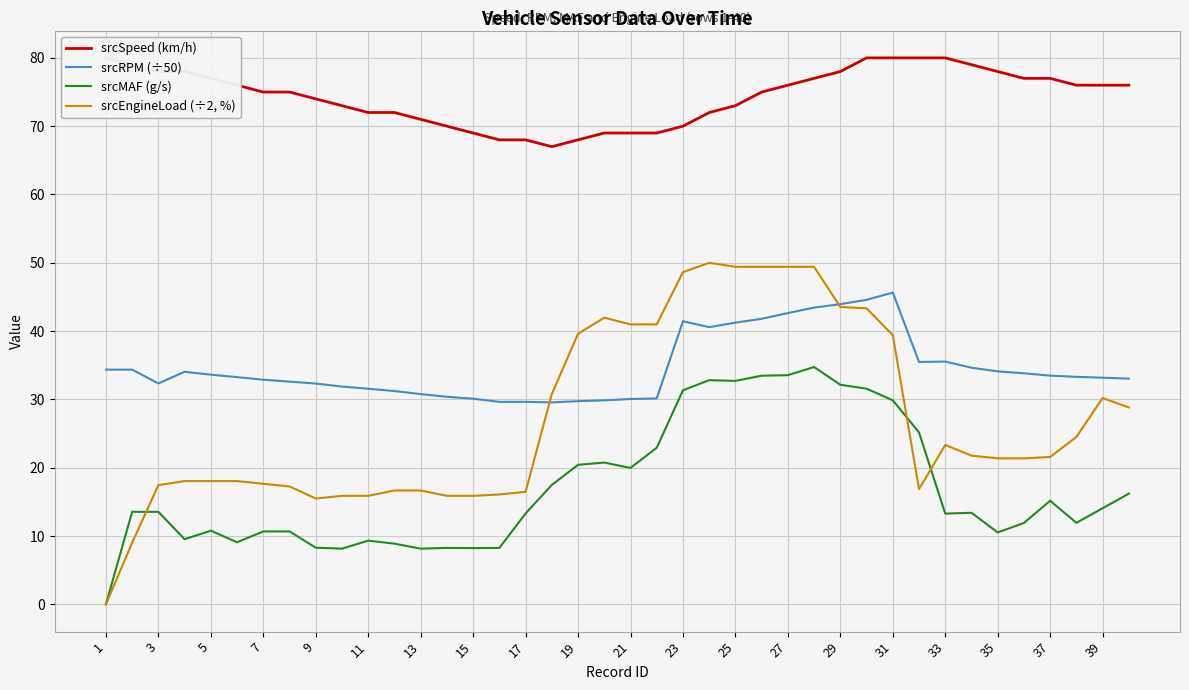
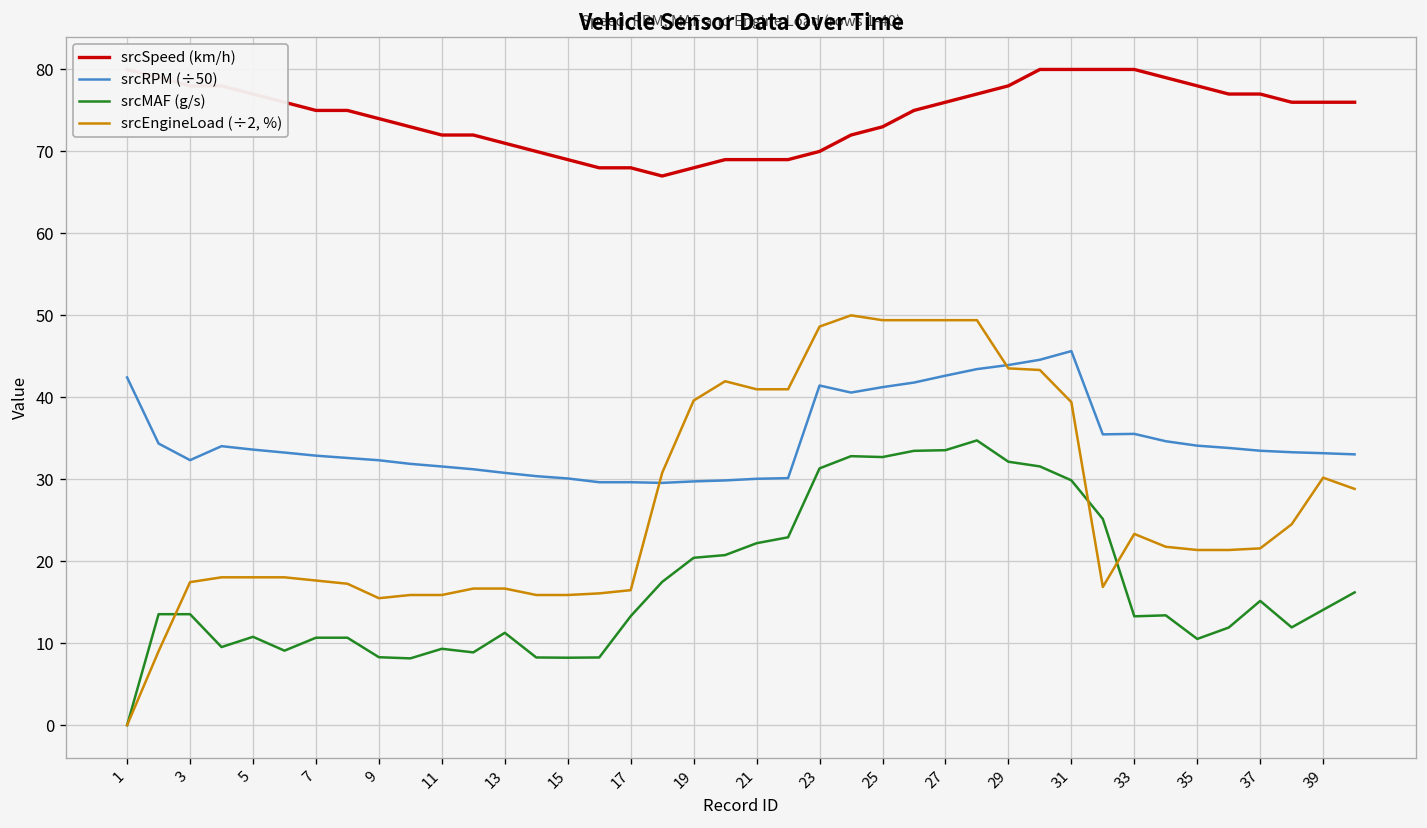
  {
    "srcSpeed (km/h)": {
      "7": 75,
      "9": 74,
      "11": 72,
      "13": 71,
      "15": 69,
      "17": 68,
      "19": 68,
      "21": 69,
      "23": 70,
      "25": 73,
      "27": 76,
      "29": 78,
      "31": 80,
      "33": 80,
      "35": 78,
      "37": 77,
      "39": 76
    },
    "srcRPM (÷50)": {
-     "1": 34,
+     "1": 42,
      "3": 32,
      "5": 34,
      "7": 33,
      "9": 32,
      "11": 32,
      "13": 31,
      "15": 30,
      "17": 30,
      "19": 30,
      "21": 30,
      "23": 41,
      "25": 41,
      "27": 43,
      "29": 44,
      "31": 46,
      "33": 36,
      "35": 34,
      "37": 33,
      "39": 33
    },
    "srcMAF (g/s)": {
      "3": 14,
      "5": 11,
      "7": 11,
      "9": 8,
      "11": 9,
-     "13": 8,
+     "13": 11,
      "15": 8,
      "17": 13,
      "19": 20,
-     "21": 20,
+     "21": 22,
      "23": 31,
      "25": 33,
      "27": 34,
      "29": 32,
      "31": 30,
      "33": 13,
      "35": 11,
      "37": 15,
      "39": 14
    },
    "srcEngineLoad (÷2, %)": {
      "3": 17,
      "5": 18,
      "7": 18,
      "9": 15,
      "11": 16,
      "13": 17,
      "15": 16,
      "17": 16,
      "19": 40,
      "21": 41,
      "23": 49,
      "25": 49,
      "27": 49,
      "29": 44,
      "31": 39,
      "33": 23,
      "35": 21,
      "37": 22,
      "39": 30
    }
  }
